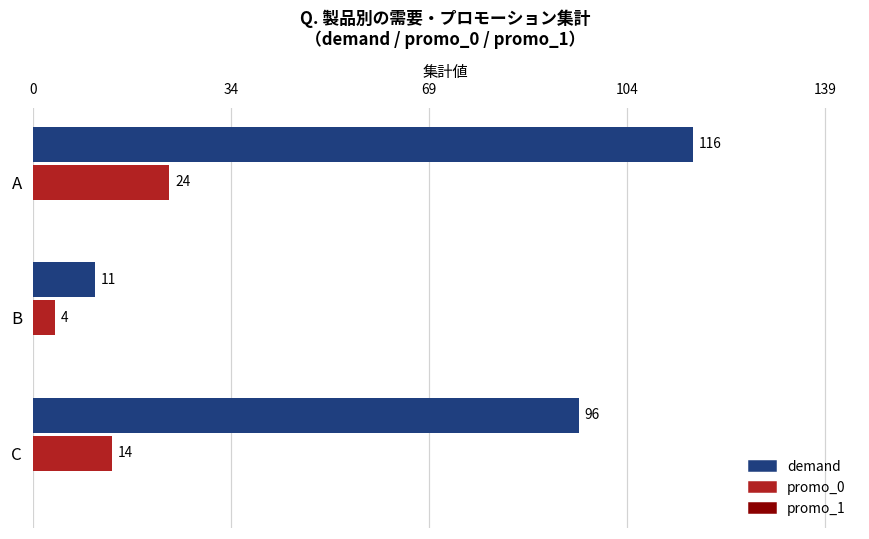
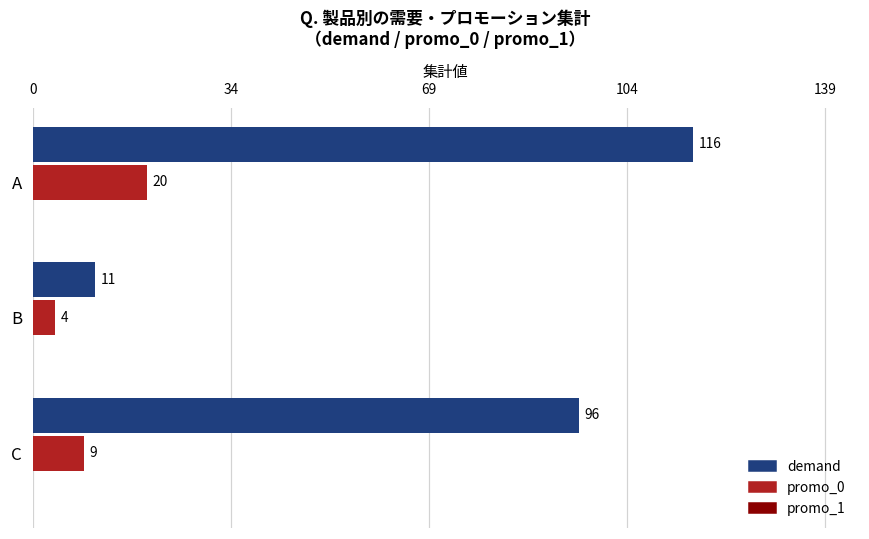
  {
    "demand": {
      "A": 116,
      "B": 11,
      "C": 96
    },
    "promo_0": {
-     "A": 24,
+     "A": 20,
      "B": 4,
-     "C": 14
+     "C": 9
    },
    "promo_1": {
      "A": 0,
      "B": 0,
      "C": 0
    }
  }
